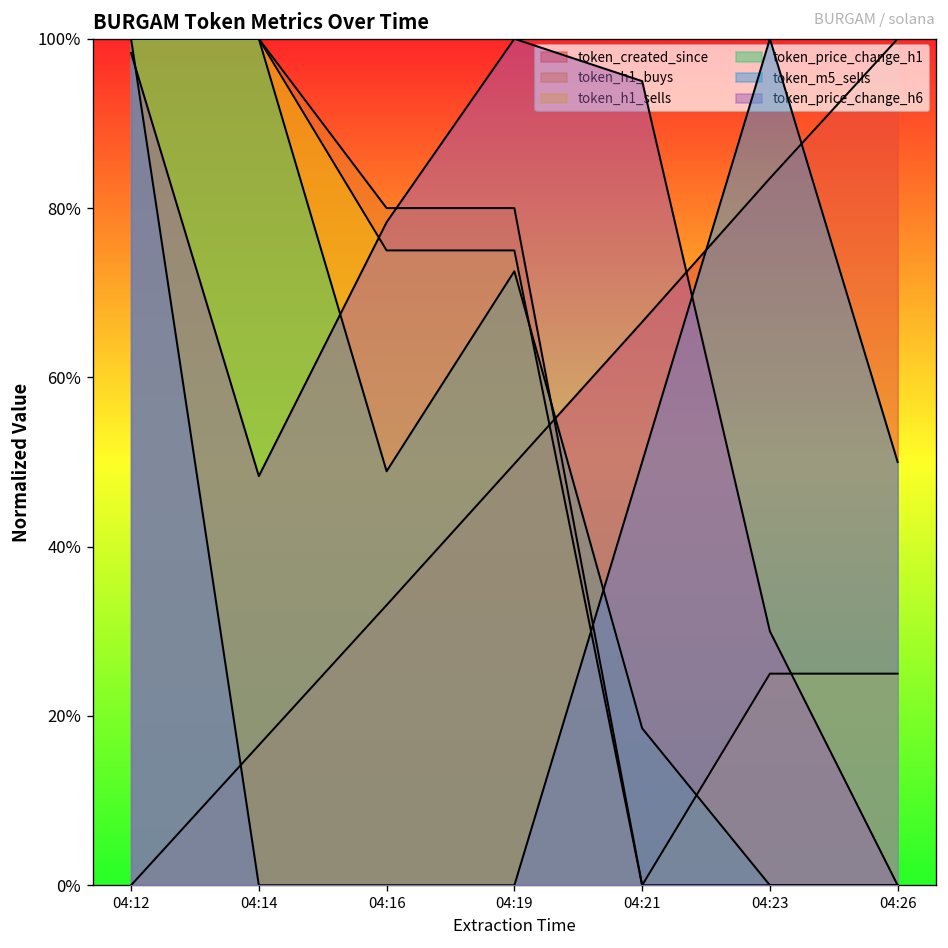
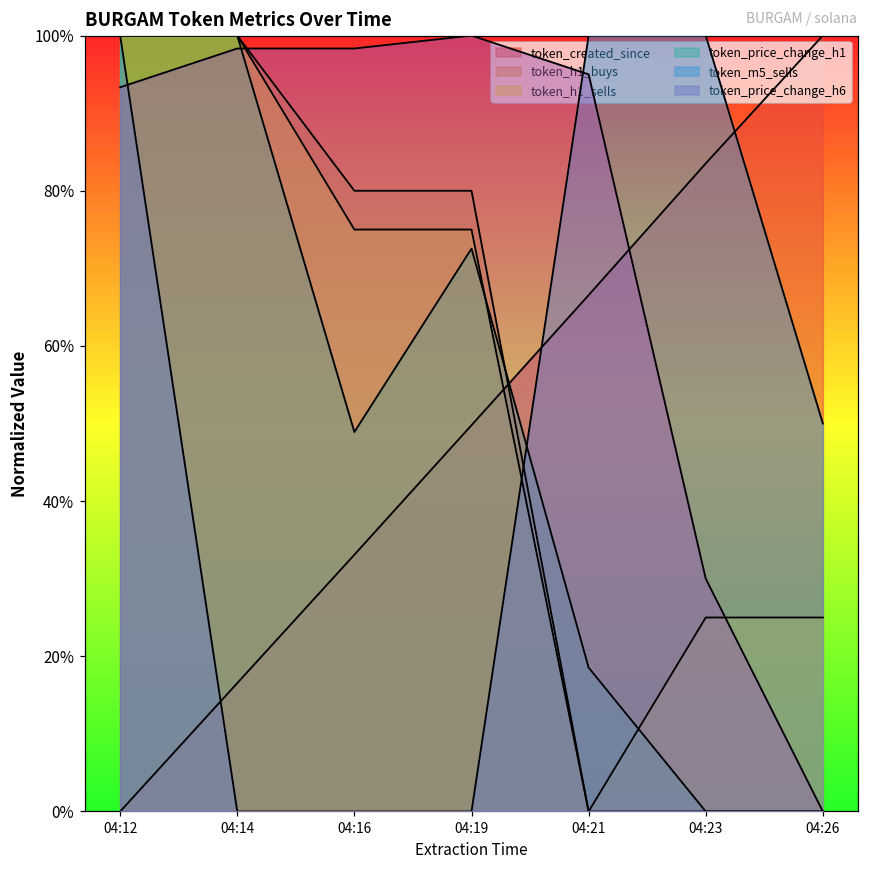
  {
    "token_price_change_h1": {
      "04:16": "49%",
      "04:19": "73%",
      "04:21": "19%"
    },
    "token_m5_sells": {
      "04:14": "0%",
      "04:16": "0%",
      "04:19": "0%",
-     "04:21": "50%",
+     "04:21": "100%",
      "04:23": "100%",
      "04:26": "50%"
    },
    "token_price_change_h6": {
-     "04:12": "98%",
-     "04:14": "48%",
-     "04:16": "78%",
+     "04:12": "93%",
+     "04:14": "98%",
+     "04:16": "98%",
      "04:19": "100%",
      "04:23": "30%"
    }
  }
